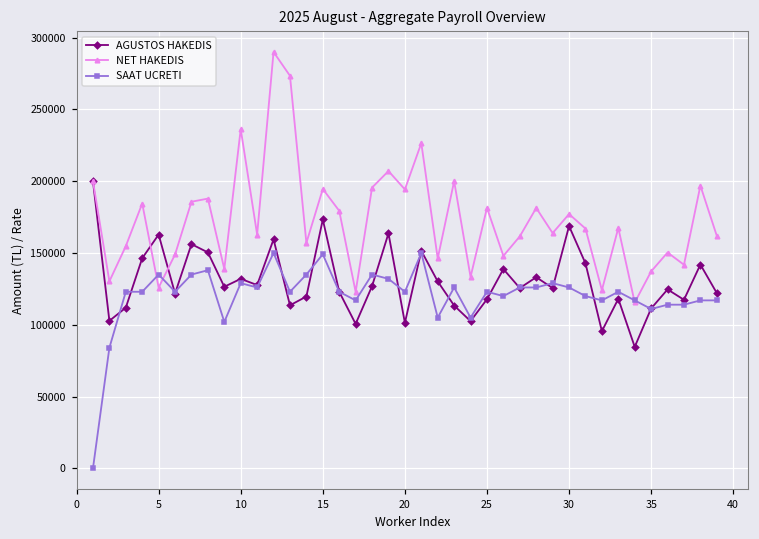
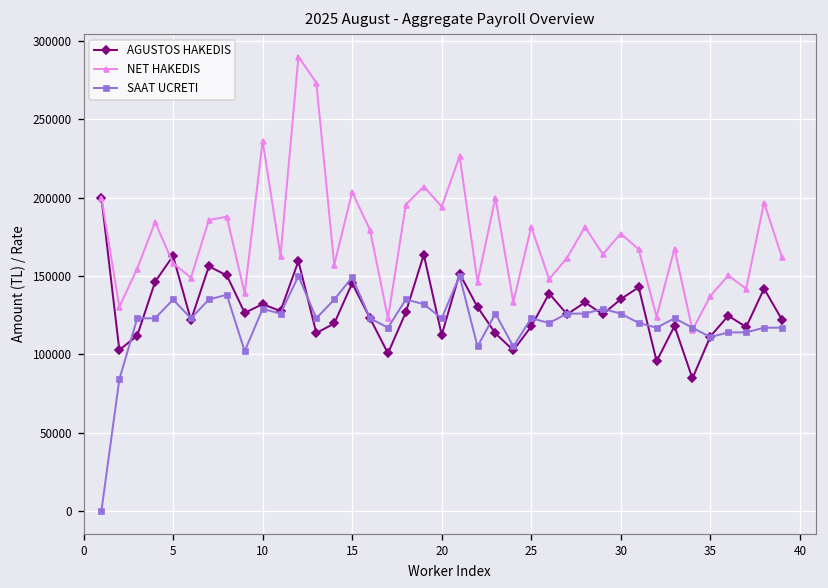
  {
    "AGUSTOS HAKEDIS": {
      "5": 163000,
      "10": 132000,
-     "15": 173000,
-     "20": 101000,
+     "15": 145000,
+     "20": 112000,
      "25": 118000,
-     "30": 169000
+     "30": 135000
    },
    "NET HAKEDIS": {
-     "5": 126000,
+     "5": 158000,
      "10": 236000,
-     "15": 195000,
+     "15": 204000,
      "20": 194000,
      "25": 181000,
      "30": 177000,
      "35": 137000
    },
    "SAAT UCRETI": {
      "5": 135000,
      "10": 129000,
      "15": 149000,
      "20": 123000,
      "25": 123000,
      "30": 126000
    }
  }
